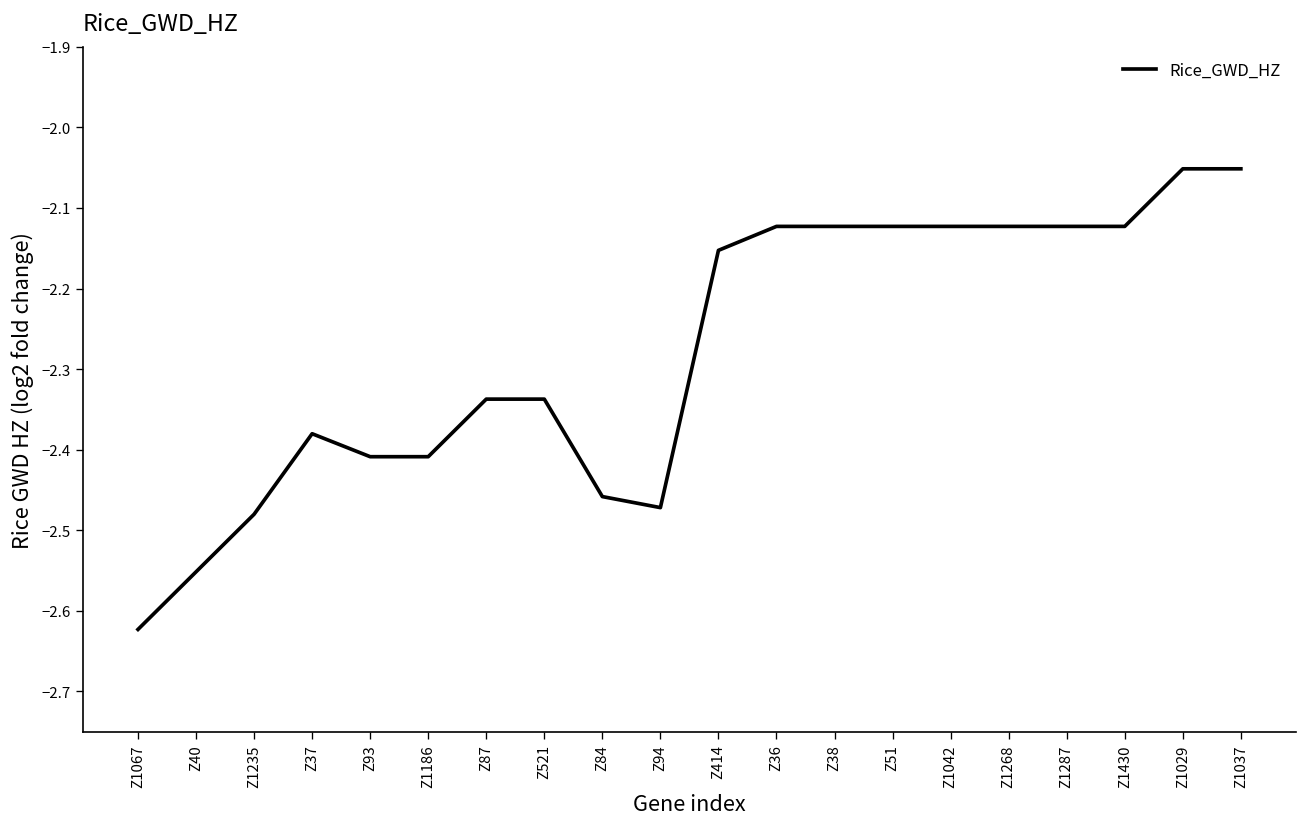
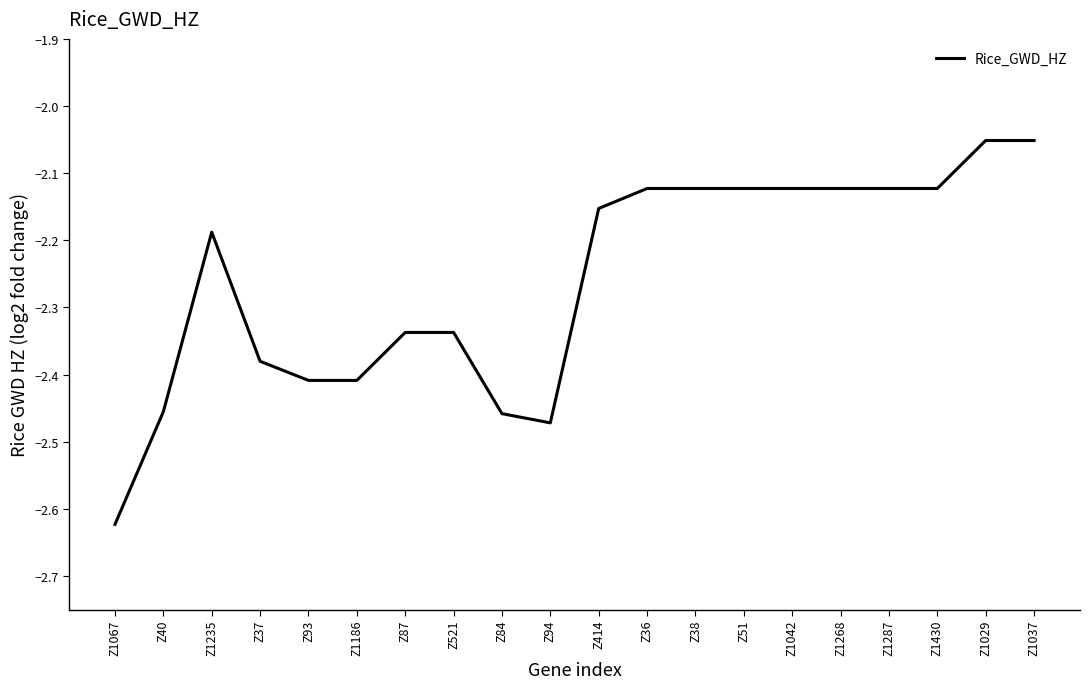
  {
    "Z1067": -2.62,
-   "Z40": -2.55,
-   "Z1235": -2.48,
+   "Z40": -2.46,
+   "Z1235": -2.19,
    "Z37": -2.38,
    "Z93": -2.41,
    "Z1186": -2.41,
    "Z87": -2.34,
    "Z521": -2.34,
    "Z84": -2.46,
    "Z94": -2.47,
    "Z414": -2.15,
    "Z36": -2.12,
    "Z38": -2.12,
    "Z51": -2.12,
    "Z1042": -2.12,
    "Z1268": -2.12,
    "Z1287": -2.12,
    "Z1430": -2.12,
    "Z1029": -2.05,
    "Z1037": -2.05
  }
